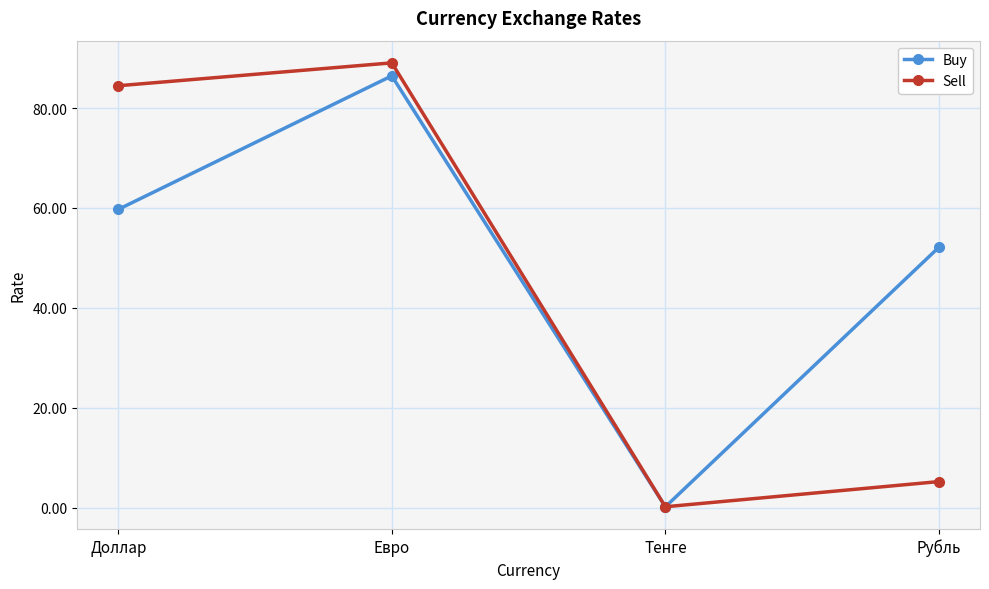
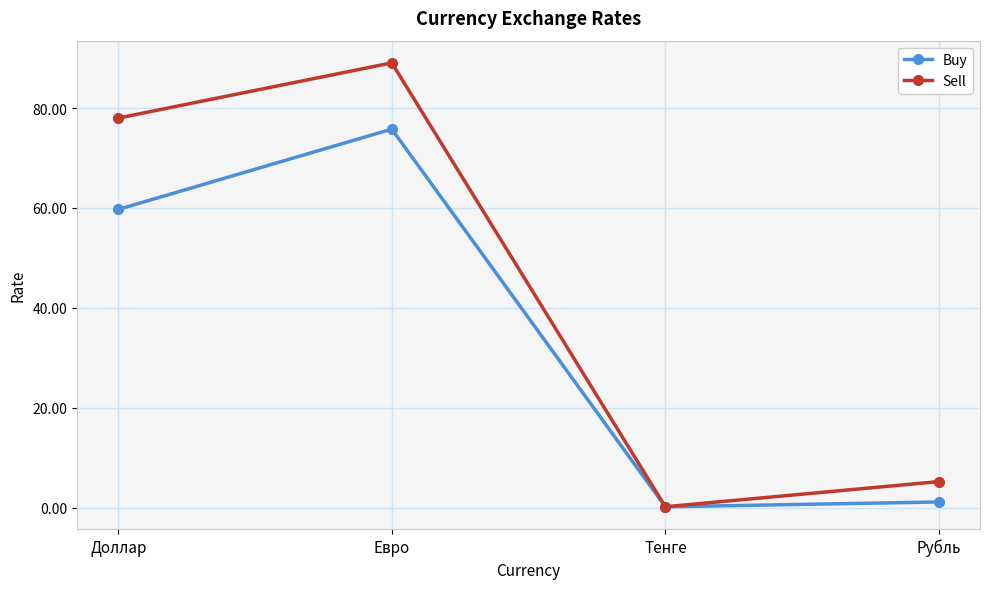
  {
    "Buy": {
      "Доллар": 60,
-     "Евро": 86,
-     "Рубль": 52
+     "Евро": 76,
+     "Рубль": 1
    },
    "Sell": {
-     "Доллар": 84,
+     "Доллар": 78,
      "Евро": 89,
      "Рубль": 5
    }
  }
